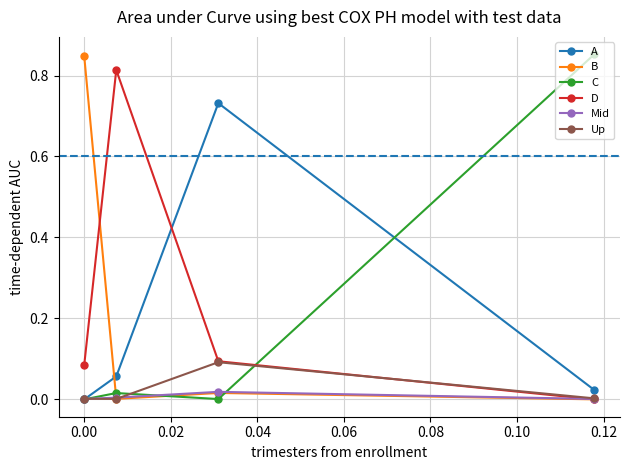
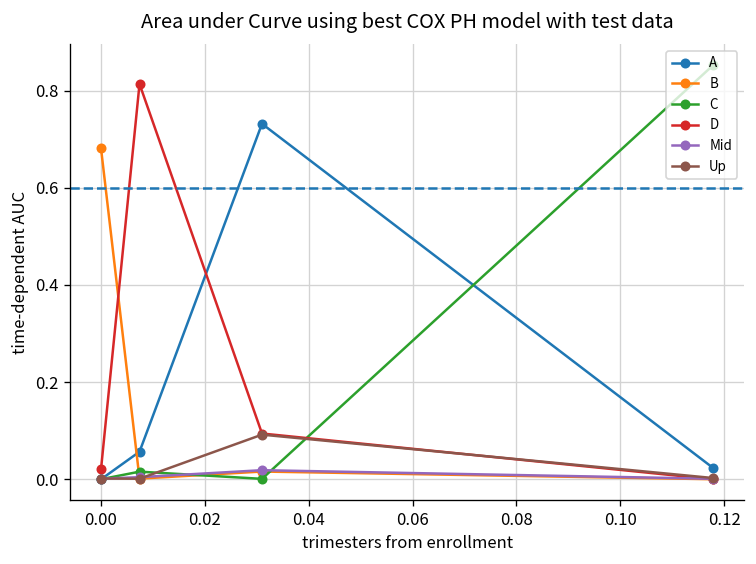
  {
    "B": {
-     "0.00": 0.85
+     "0.00": 0.68
    },
    "D": {
-     "0.00": 0.08
+     "0.00": 0.02
    }
  }
